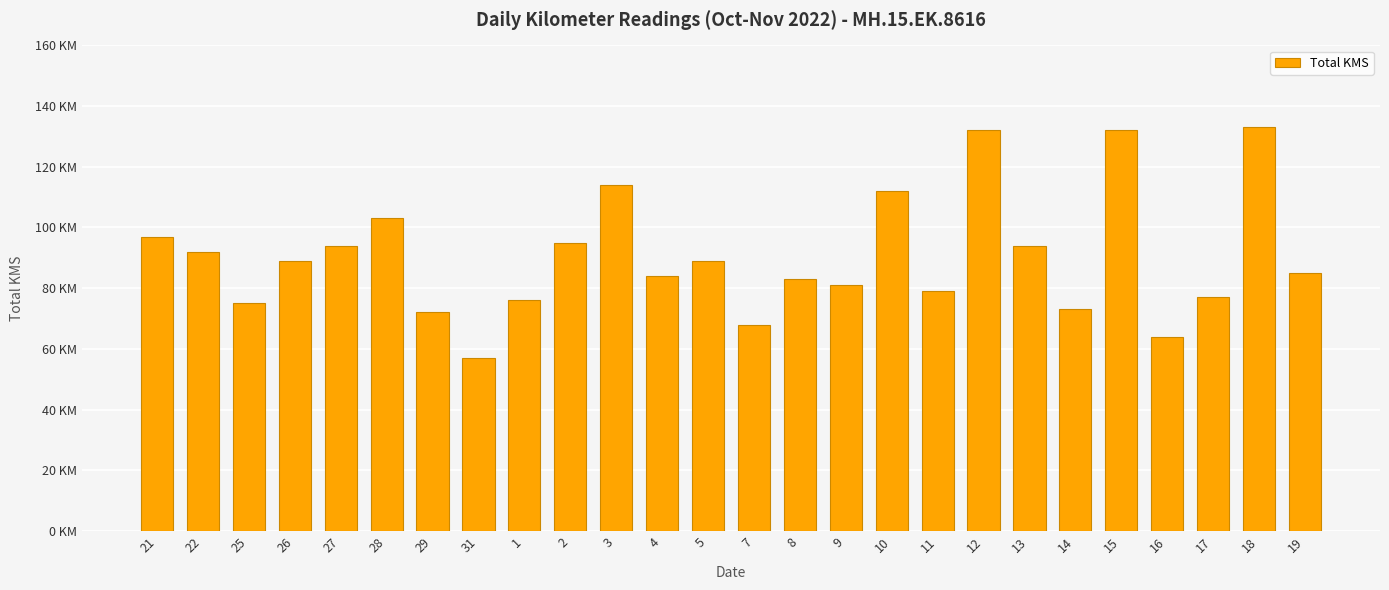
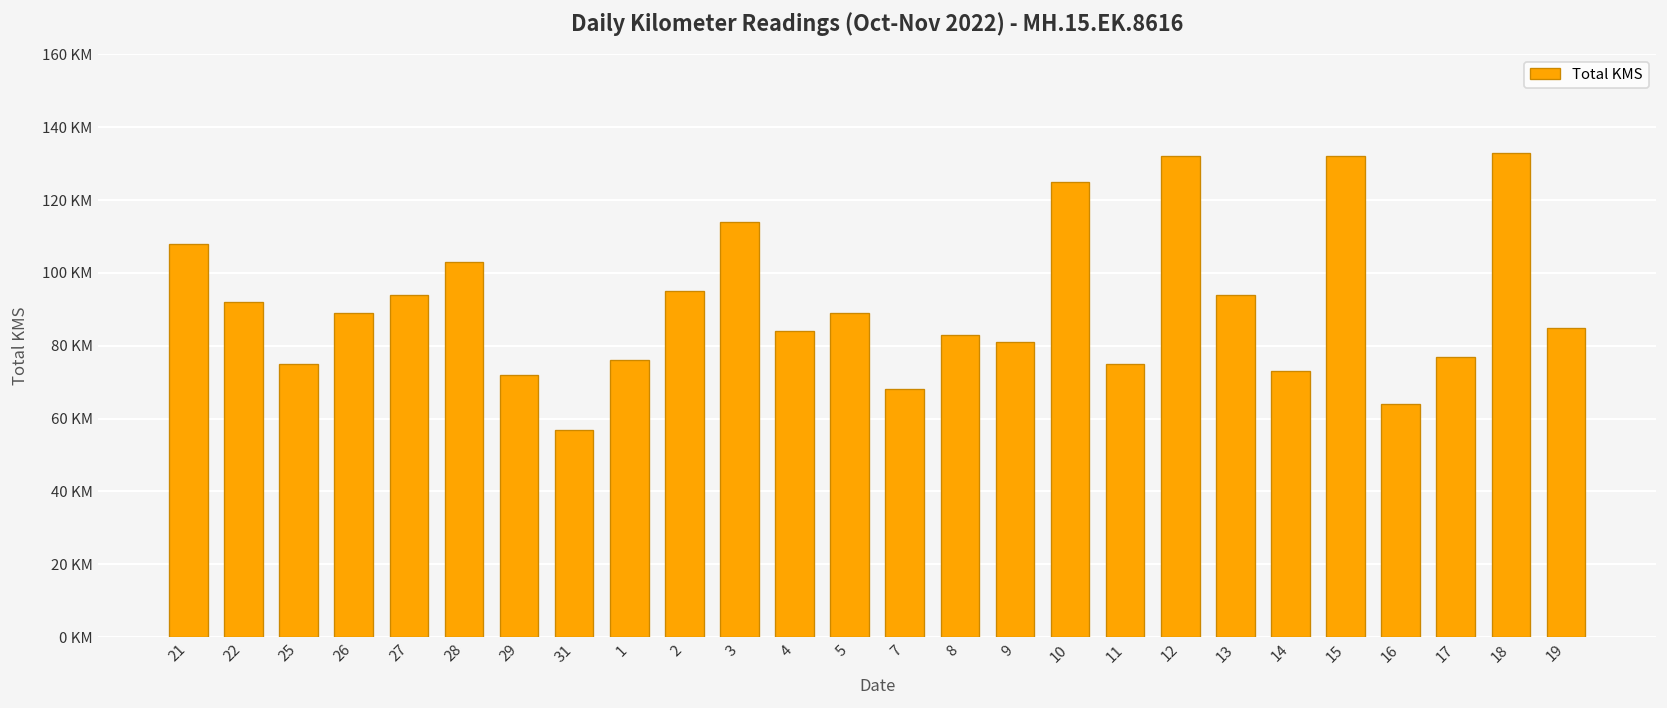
  {
-   "21": "97 KM",
+   "21": "108 KM",
    "22": "92 KM",
    "25": "75 KM",
    "26": "89 KM",
    "27": "94 KM",
    "28": "103 KM",
    "29": "72 KM",
    "31": "57 KM",
    "1": "76 KM",
    "2": "95 KM",
    "3": "114 KM",
    "4": "84 KM",
    "5": "89 KM",
    "7": "68 KM",
    "8": "83 KM",
    "9": "81 KM",
-   "10": "112 KM",
-   "11": "79 KM",
+   "10": "125 KM",
+   "11": "75 KM",
    "12": "132 KM",
    "13": "94 KM",
    "14": "73 KM",
    "15": "132 KM",
    "16": "64 KM",
    "17": "77 KM",
    "18": "133 KM",
    "19": "85 KM"
  }
